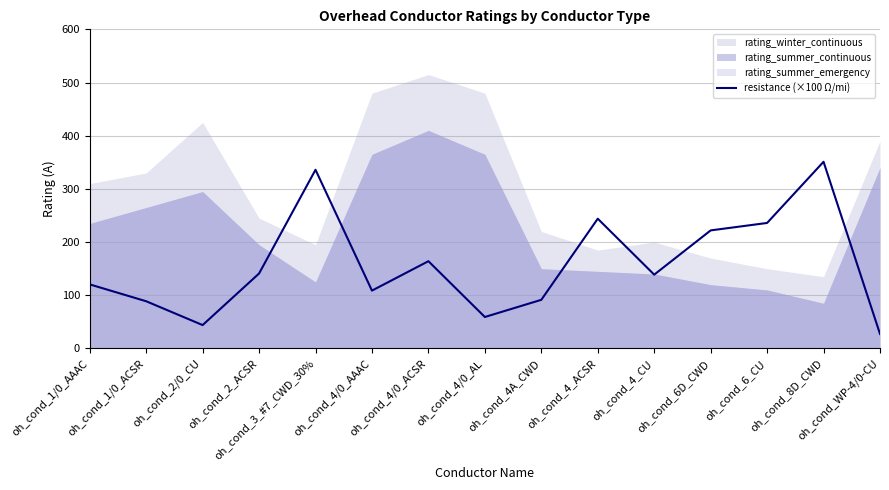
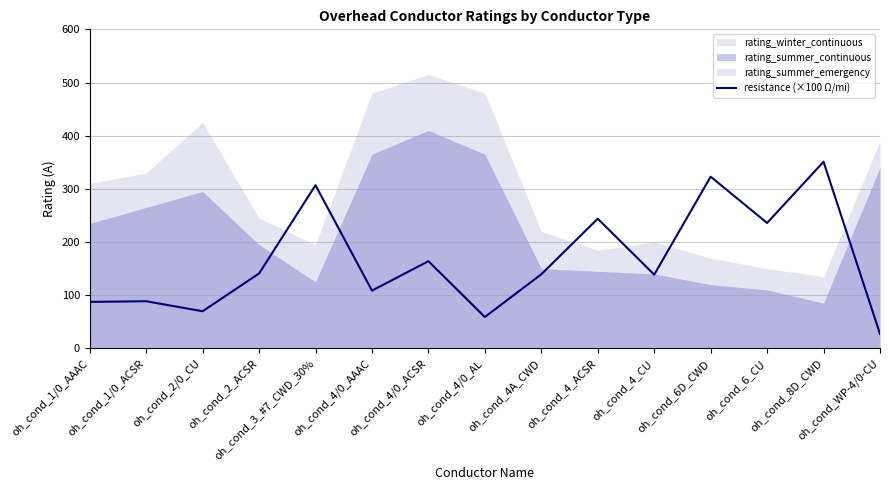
  {
    "resistance (×100 Ω/mi)": {
-     "oh_cond_1/0_AAAC": 120,
+     "oh_cond_1/0_AAAC": 90,
      "oh_cond_1/0_ACSR": 90,
-     "oh_cond_2/0_CU": 40,
+     "oh_cond_2/0_CU": 70,
      "oh_cond_2_ACSR": 140,
-     "oh_cond_3_#7_CWD_30%": 340,
+     "oh_cond_3_#7_CWD_30%": 310,
      "oh_cond_4/0_AAAC": 110,
      "oh_cond_4/0_ACSR": 160,
      "oh_cond_4/0_AL": 60,
-     "oh_cond_4A_CWD": 90,
+     "oh_cond_4A_CWD": 140,
      "oh_cond_4_ACSR": 240,
-     "oh_cond_6D_CWD": 220,
+     "oh_cond_6D_CWD": 320,
      "oh_cond_6_CU": 240,
      "oh_cond_8D_CWD": 350,
      "oh_cond_WP-4/0-CU": 30
    }
  }
